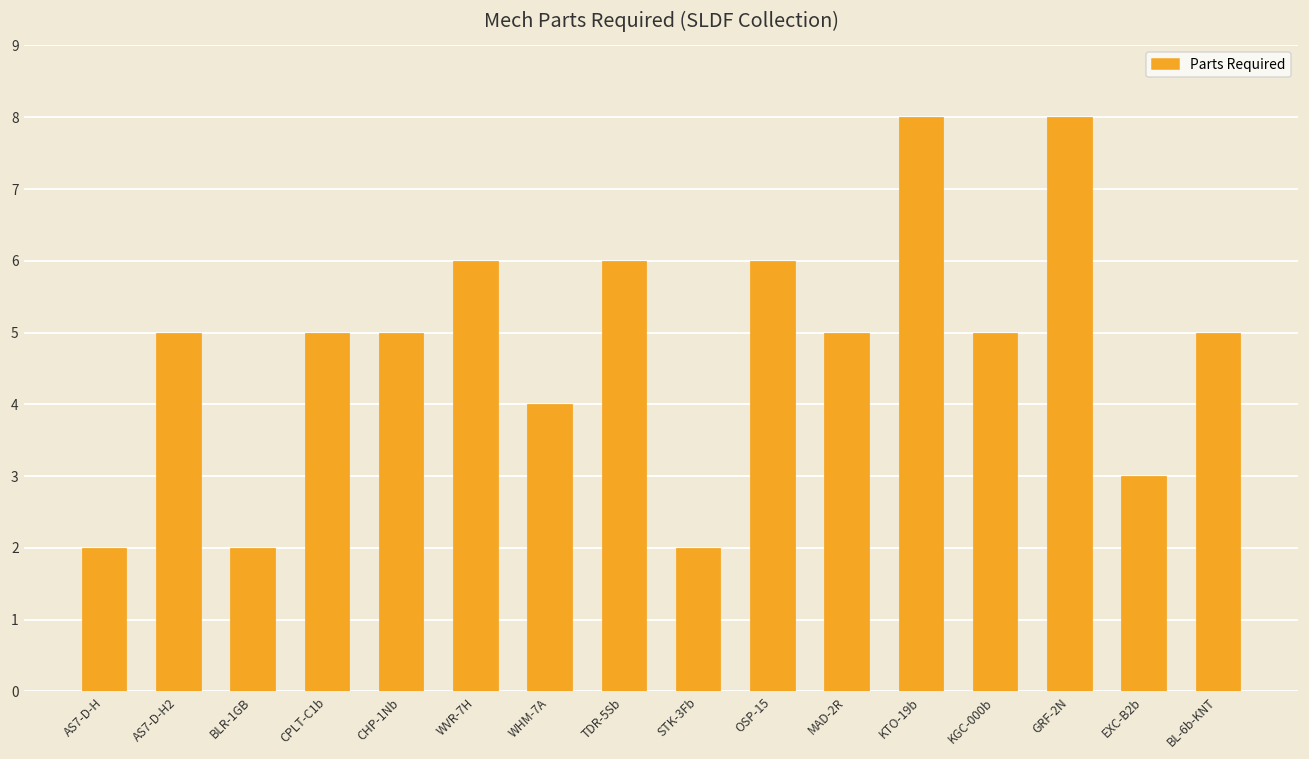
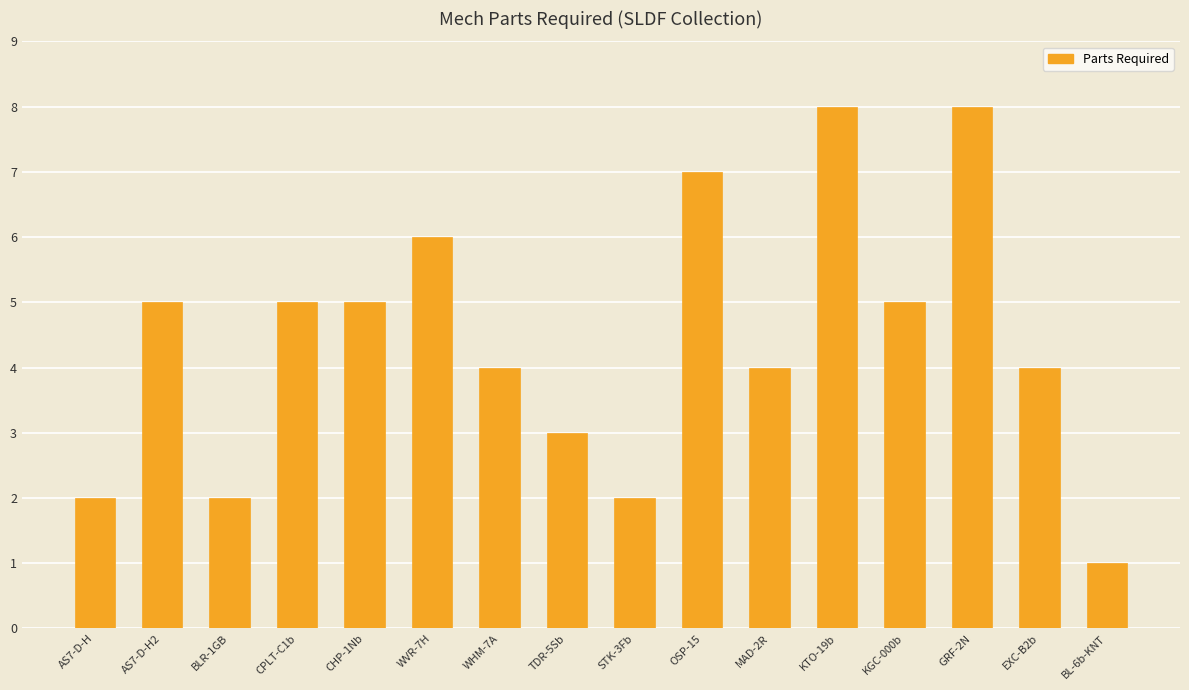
  {
    "AS7-D-H": 2,
    "AS7-D-H2": 5,
    "BLR-1GB": 2,
    "CPLT-C1b": 5,
    "CHP-1Nb": 5,
    "WVR-7H": 6,
    "WHM-7A": 4,
-   "TDR-5Sb": 6,
+   "TDR-5Sb": 3,
    "STK-3Fb": 2,
-   "OSP-15": 6,
-   "MAD-2R": 5,
+   "OSP-15": 7,
+   "MAD-2R": 4,
    "KTO-19b": 8,
    "KGC-000b": 5,
    "GRF-2N": 8,
-   "EXC-B2b": 3,
-   "BL-6b-KNT": 5
+   "EXC-B2b": 4,
+   "BL-6b-KNT": 1
  }
